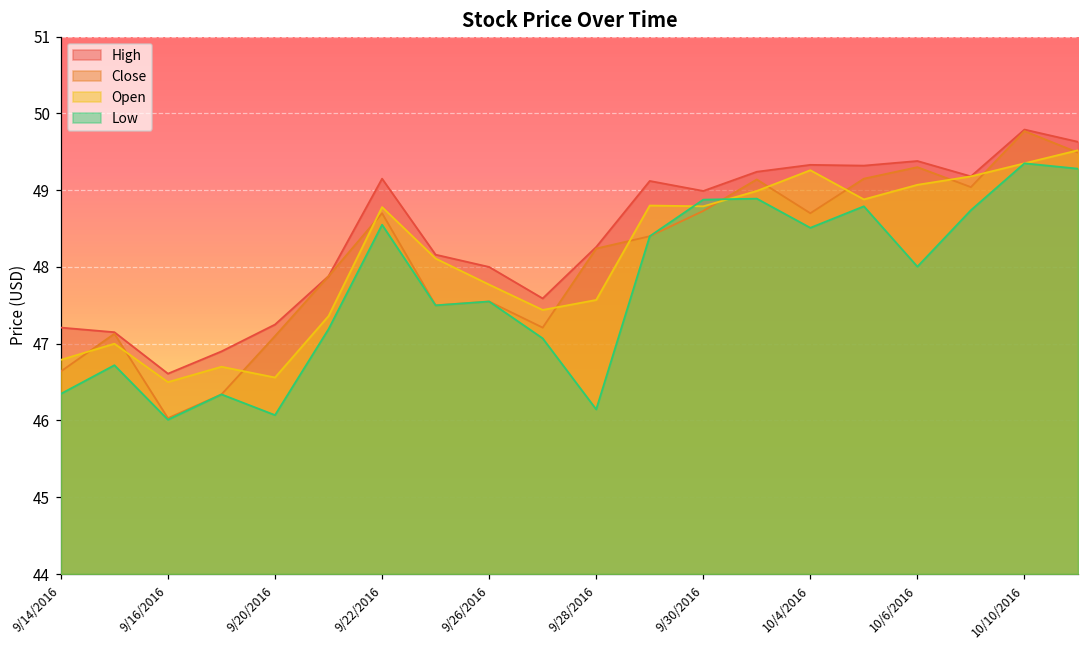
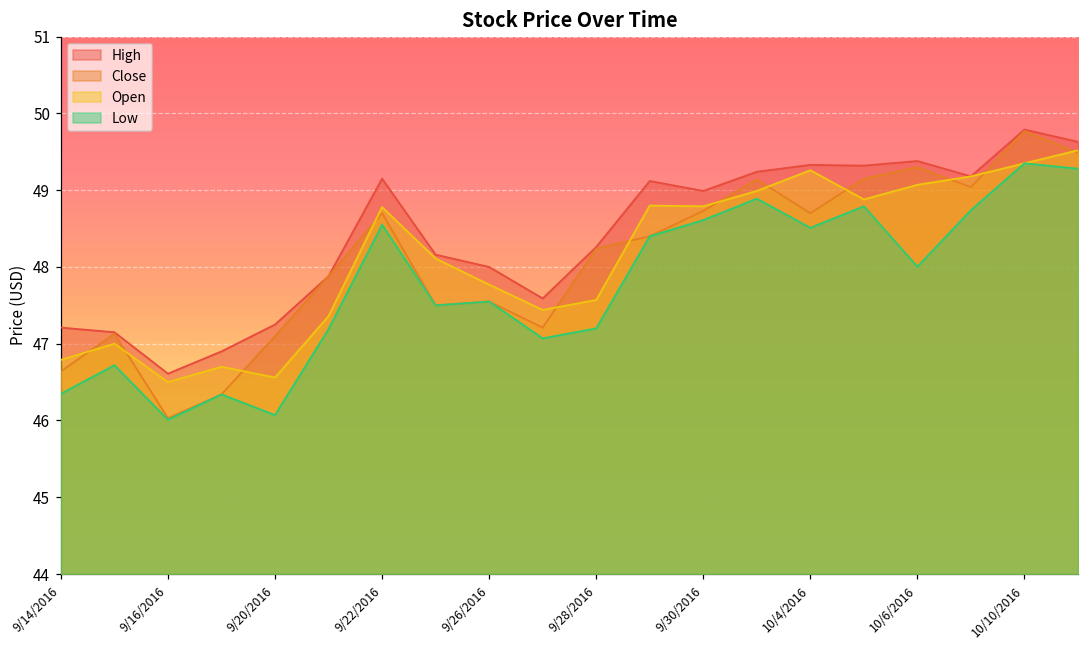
  {
    "Low": {
      "9/14/2016": 46.3,
      "9/20/2016": 46.1,
      "9/22/2016": 48.5,
-     "9/28/2016": 46.1,
-     "9/30/2016": 48.9,
+     "9/28/2016": 47.2,
+     "9/30/2016": 48.6,
      "10/4/2016": 48.5,
      "10/6/2016": 48.0
    }
  }
